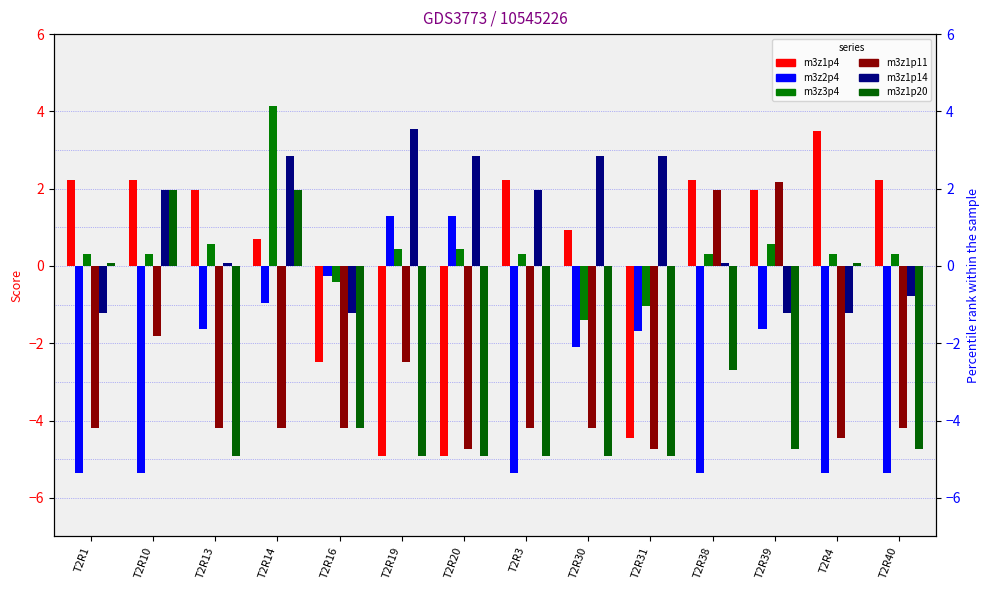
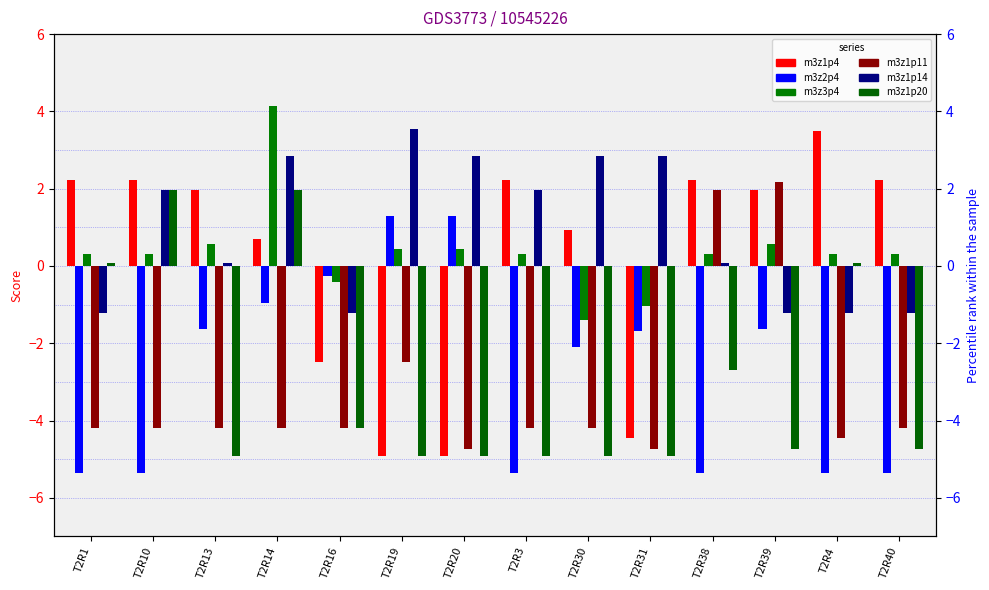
  {
    "m3z1p4": {
      "T2R1": 2.2,
      "T2R10": 2.2,
      "T2R13": 2.0,
      "T2R14": 0.7,
      "T2R16": -2.5,
      "T2R19": -4.9,
      "T2R20": -4.9,
      "T2R3": 2.2,
      "T2R30": 0.9,
      "T2R31": -4.4,
      "T2R38": 2.2,
      "T2R39": 2.0,
      "T2R4": 3.5,
      "T2R40": 2.2
    },
    "m3z2p4": {
      "T2R1": -5.4,
      "T2R10": -5.4,
      "T2R13": -1.6,
      "T2R14": -1.0,
      "T2R16": -0.3,
      "T2R19": 1.3,
      "T2R20": 1.3,
      "T2R3": -5.4,
      "T2R30": -2.1,
      "T2R31": -1.7,
      "T2R38": -5.4,
      "T2R39": -1.6,
      "T2R4": -5.4,
      "T2R40": -5.4
    },
    "m3z1p11": {
      "T2R1": -4.2,
-     "T2R10": -1.8,
+     "T2R10": -4.2,
      "T2R13": -4.2,
      "T2R14": -4.2,
      "T2R16": -4.2,
      "T2R19": -2.5,
      "T2R20": -4.8,
      "T2R3": -4.2,
      "T2R30": -4.2,
      "T2R31": -4.8,
      "T2R38": 2.0,
      "T2R39": 2.2,
      "T2R4": -4.4,
      "T2R40": -4.2
    },
    "m3z1p14": {
      "T2R1": -1.2,
      "T2R10": 2.0,
      "T2R13": 0.1,
      "T2R14": 2.8,
      "T2R16": -1.2,
      "T2R19": 3.5,
      "T2R20": 2.8,
      "T2R3": 2.0,
      "T2R30": 2.8,
      "T2R31": 2.8,
      "T2R38": 0.1,
      "T2R39": -1.2,
      "T2R4": -1.2,
-     "T2R40": -0.8
+     "T2R40": -1.2
    }
  }
